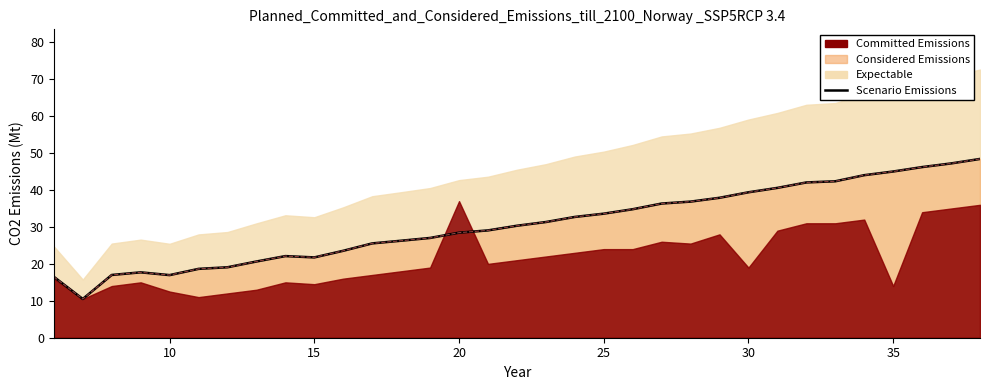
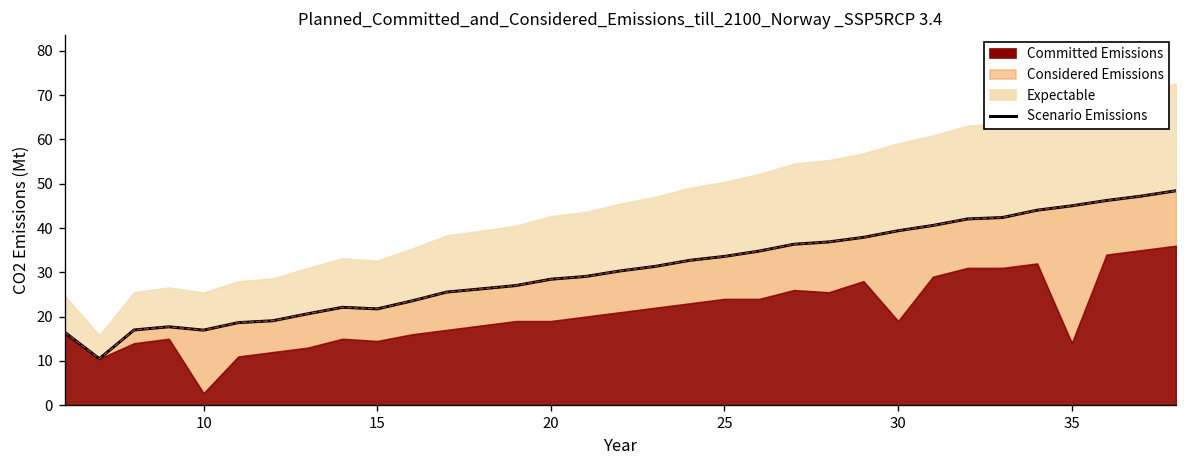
  {
    "Committed Emissions": {
-     "10": 13,
+     "10": 3,
      "15": 15,
-     "20": 37,
+     "20": 19,
      "25": 24,
      "30": 19,
      "35": 14
    }
  }
